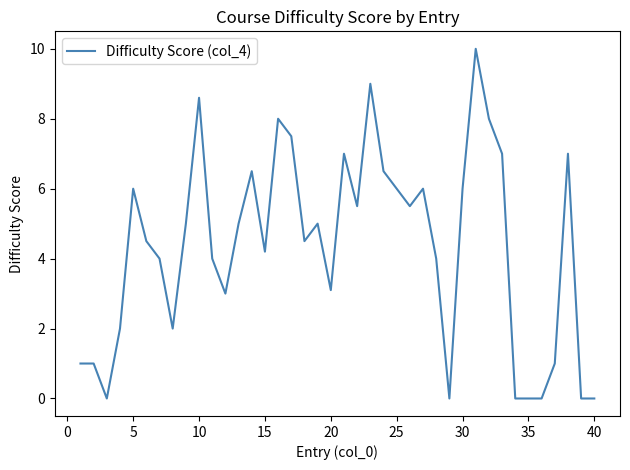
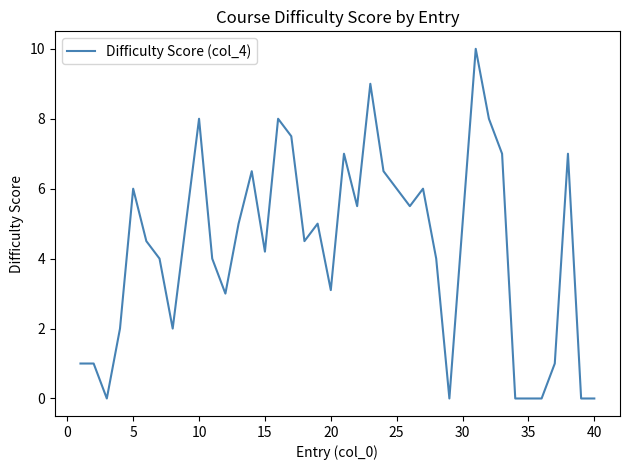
  {
    "5": 6.0,
-   "10": 8.6,
+   "10": 8.0,
    "15": 4.2,
    "20": 3.1,
    "25": 6.0,
-   "30": 6,
+   "30": 5,
    "35": 0.0,
    "40": 0.0
  }
